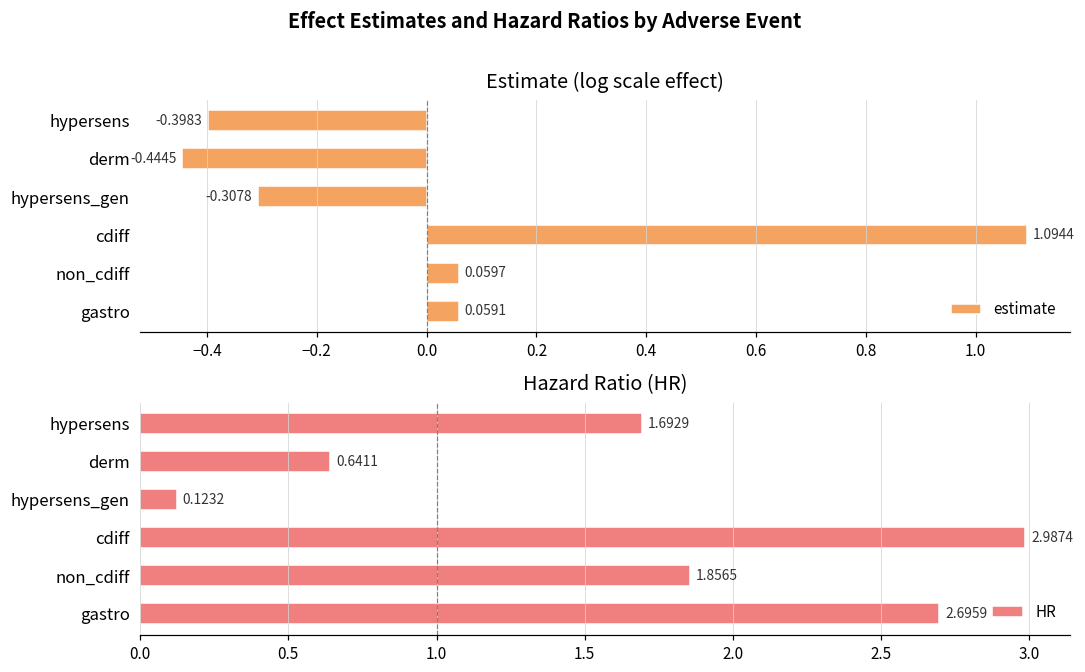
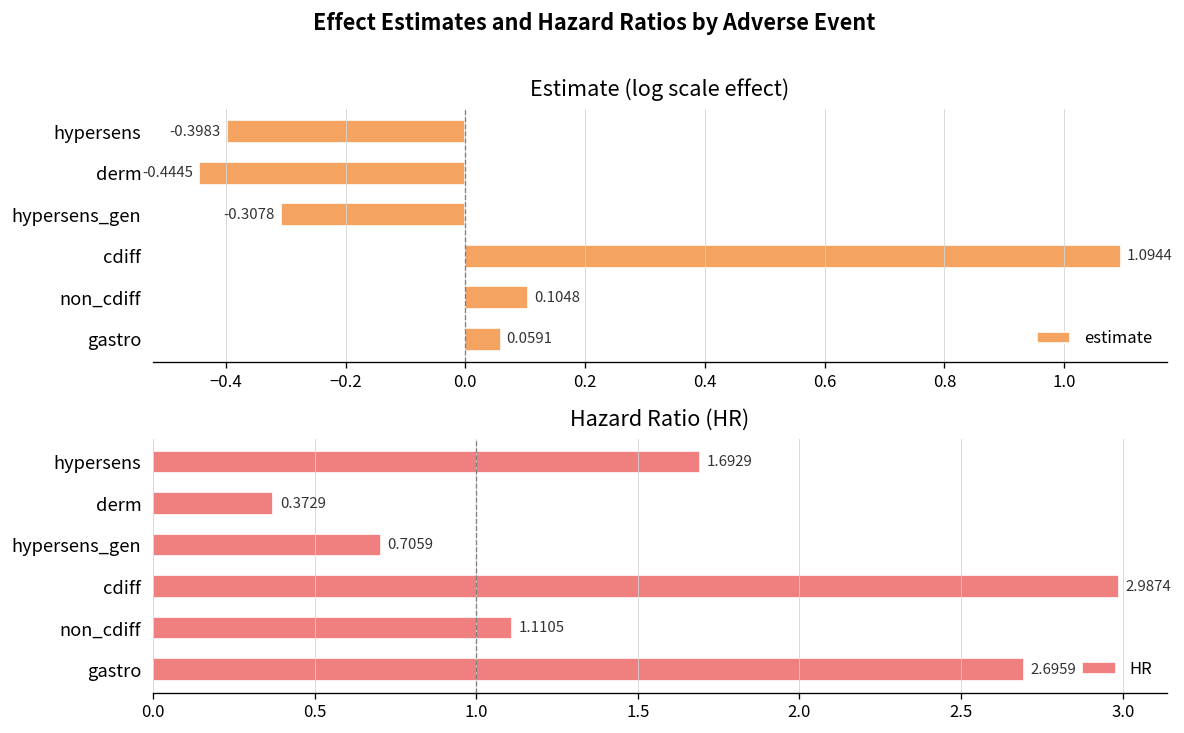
  {
    "Estimate (log scale effect)": {
      "hypersens": -0.3983,
      "derm": -0.4445,
      "hypersens_gen": -0.3078,
      "cdiff": 1.0944,
-     "non_cdiff": 0.0597,
+     "non_cdiff": 0.1048,
      "gastro": 0.0591
    },
    "Hazard Ratio (HR)": {
      "hypersens": 1.6929,
-     "derm": 0.6411,
-     "hypersens_gen": 0.1232,
+     "derm": 0.3729,
+     "hypersens_gen": 0.7059,
      "cdiff": 2.9874,
-     "non_cdiff": 1.8565,
+     "non_cdiff": 1.1105,
      "gastro": 2.6959
    }
  }
